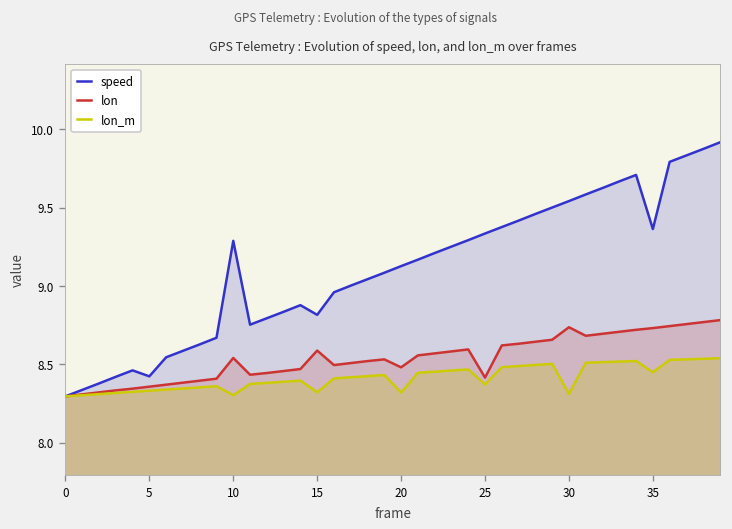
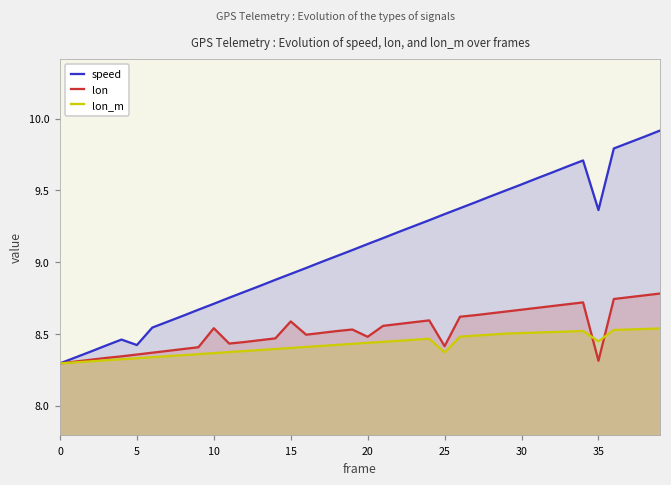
  {
    "speed": {
      "5": 8.42,
-     "10": 9.29,
-     "15": 8.82,
+     "10": 8.71,
+     "15": 8.92,
      "20": 9.13,
      "25": 9.33,
      "30": 9.54,
      "35": 9.36
    },
    "lon": {
      "5": 8.36,
      "10": 8.54,
      "15": 8.59,
      "20": 8.48,
      "25": 8.41,
-     "30": 8.74,
-     "35": 8.73
+     "30": 8.67,
+     "35": 8.31
    },
    "lon_m": {
      "5": 8.33,
-     "10": 8.30,
-     "15": 8.32,
-     "20": 8.32,
+     "10": 8.37,
+     "15": 8.40,
+     "20": 8.44,
      "25": 8.37,
-     "30": 8.31,
+     "30": 8.51,
      "35": 8.45
    }
  }
